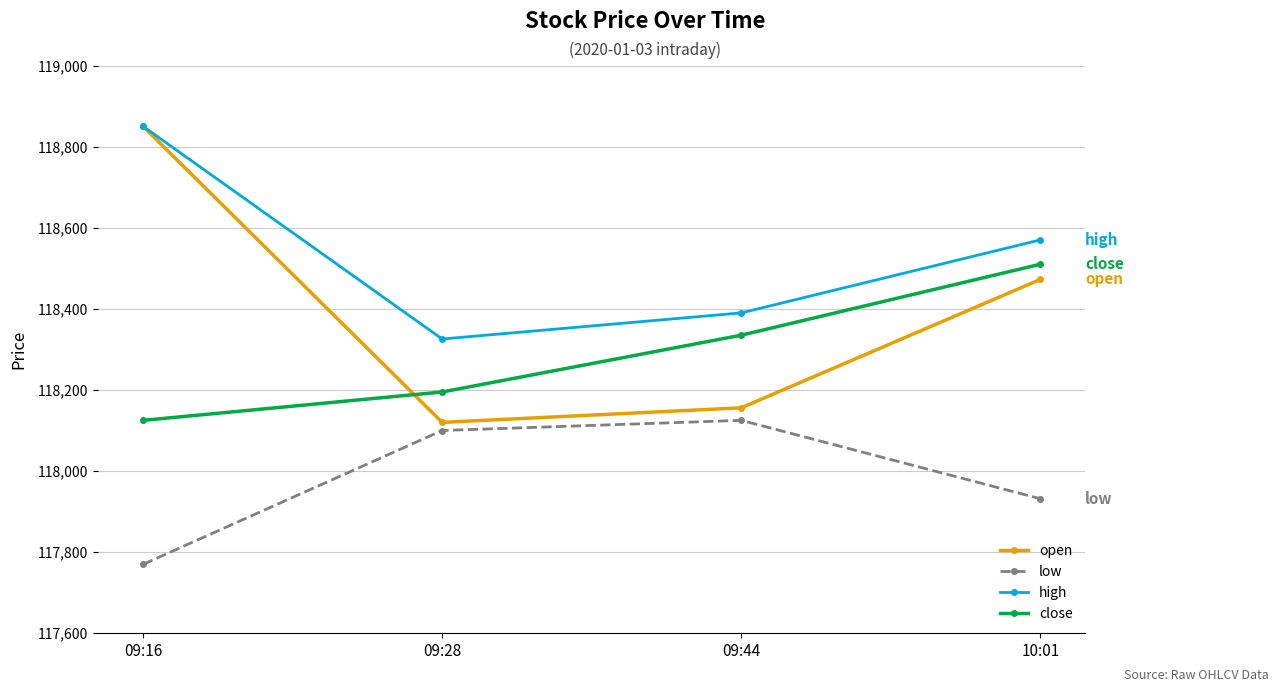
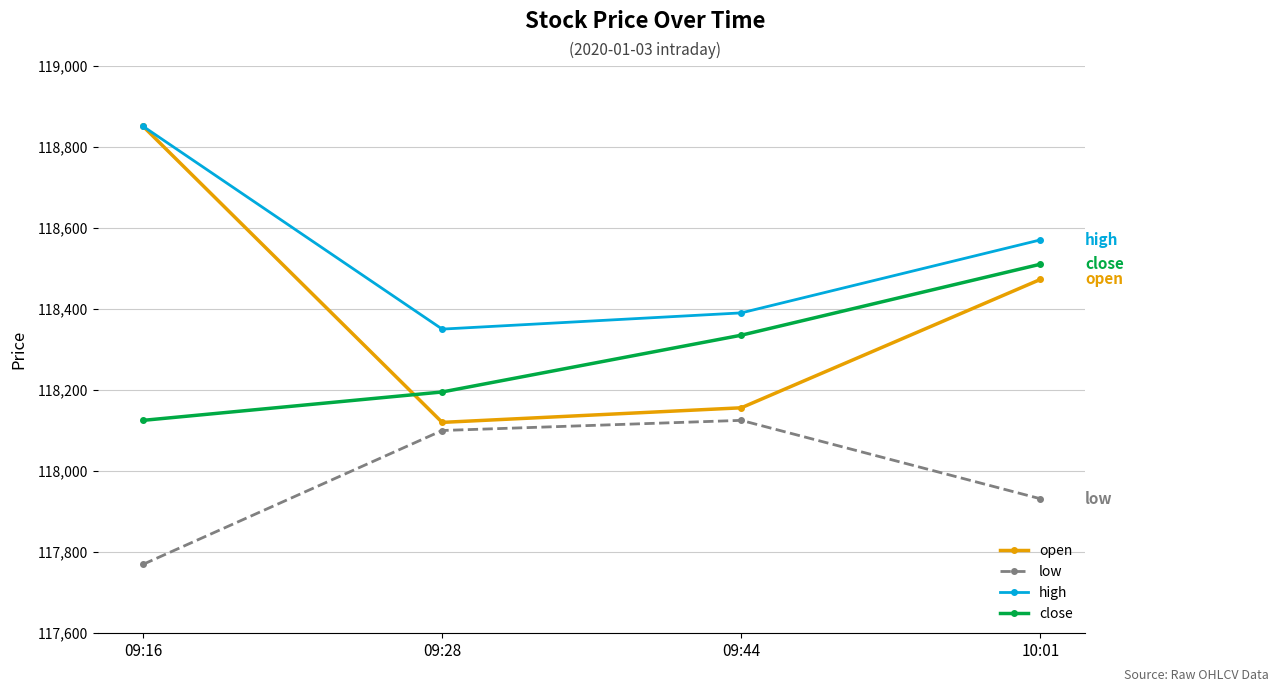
  {
    "open": {
      "09:28": "118,120",
      "09:44": "118,160",
      "10:01": "118,470"
    },
    "low": {
      "09:16": "117,770",
      "09:28": "118,100",
      "09:44": "118,130",
      "10:01": "117,930"
    },
    "high": {
-     "09:28": "118,330",
+     "09:28": "118,350",
      "09:44": "118,390",
      "10:01": "118,570"
    },
    "close": {
      "09:16": "118,130",
      "09:28": "118,200",
      "09:44": "118,340",
      "10:01": "118,510"
    }
  }
